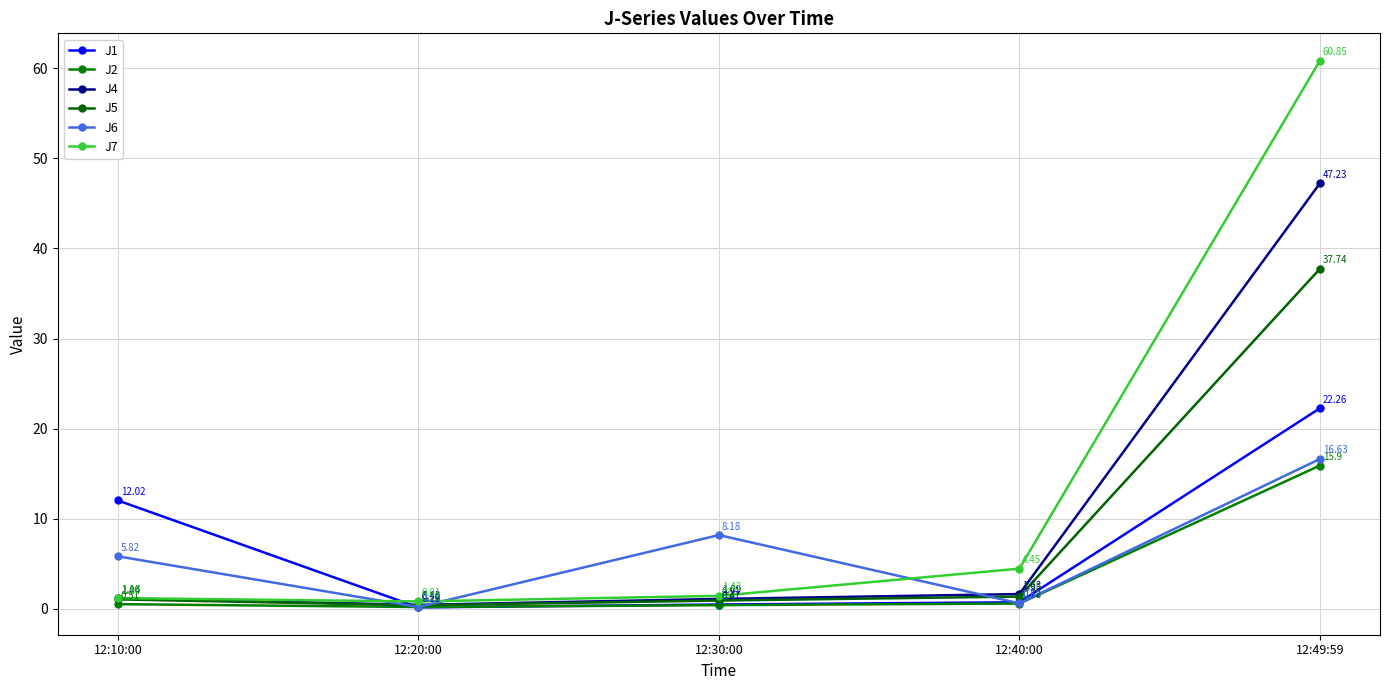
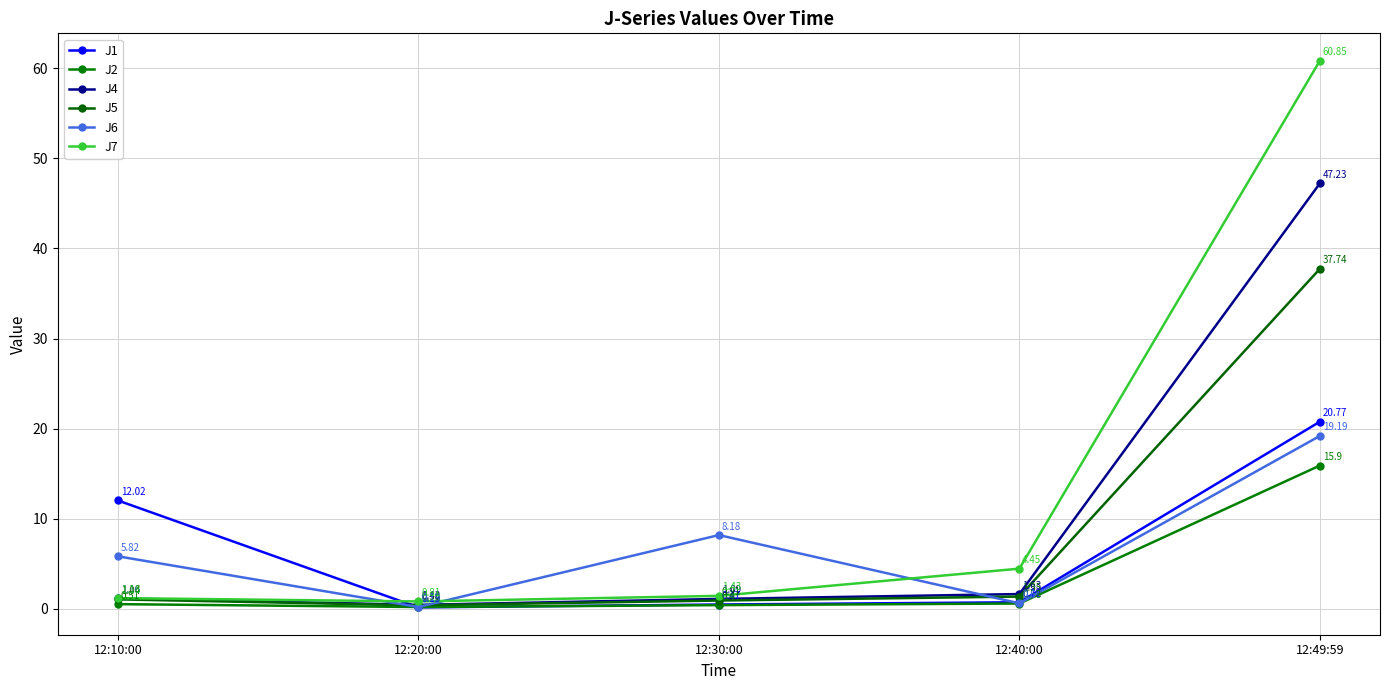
  {
    "J1": {
      "12:10:00": 12.02,
-     "12:49:59": 22.26
+     "12:49:59": 20.77
    },
    "J4": {
      "12:49:59": 47.23
    },
    "J6": {
      "12:10:00": 5.82,
      "12:30:00": 8.18,
-     "12:49:59": 16.63
+     "12:49:59": 19.19
    },
    "J7": {
      "12:40:00": 4.45,
      "12:49:59": 60.85
    }
  }
